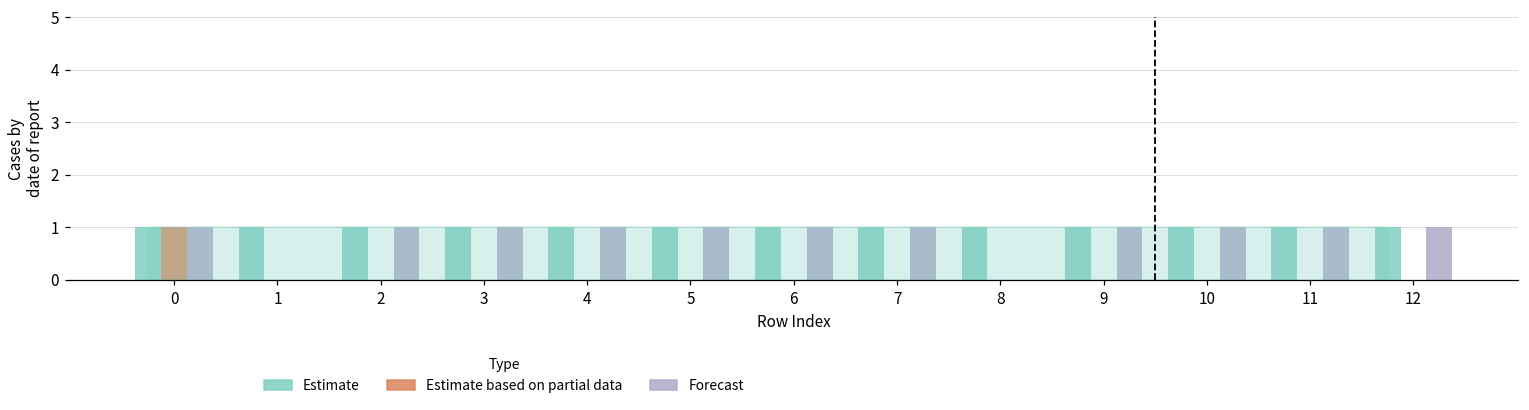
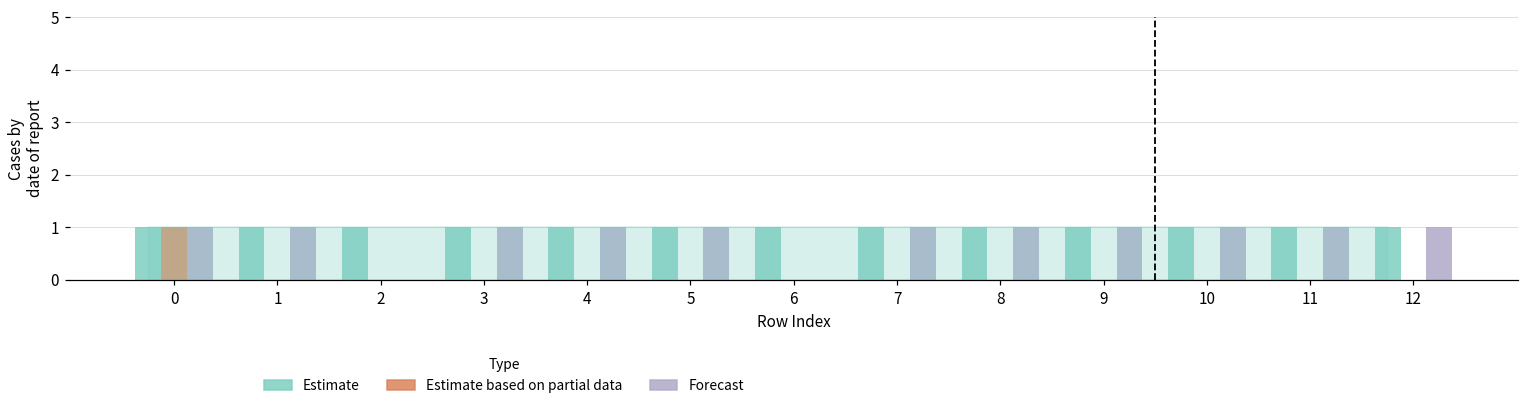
  {
    "Estimate": {
      "0": 1,
      "1": 1,
      "2": 1,
      "3": 1,
      "4": 1,
      "5": 1,
      "6": 1,
      "7": 1,
      "8": 1,
      "9": 1,
      "10": 1,
      "11": 1,
      "12": 1
    },
    "Estimate based on partial data": {
      "0": 1,
      "1": 0,
      "2": 0,
      "3": 0,
      "4": 0,
      "5": 0,
      "6": 0,
      "7": 0,
      "8": 0,
      "9": 0,
      "10": 0,
      "11": 0,
      "12": 0
    },
    "Forecast": {
      "0": 1,
-     "1": 0,
-     "2": 1,
+     "1": 1,
+     "2": 0,
      "3": 1,
      "4": 1,
      "5": 1,
-     "6": 1,
+     "6": 0,
      "7": 1,
-     "8": 0,
+     "8": 1,
      "9": 1,
      "10": 1,
      "11": 1,
      "12": 1
    }
  }
